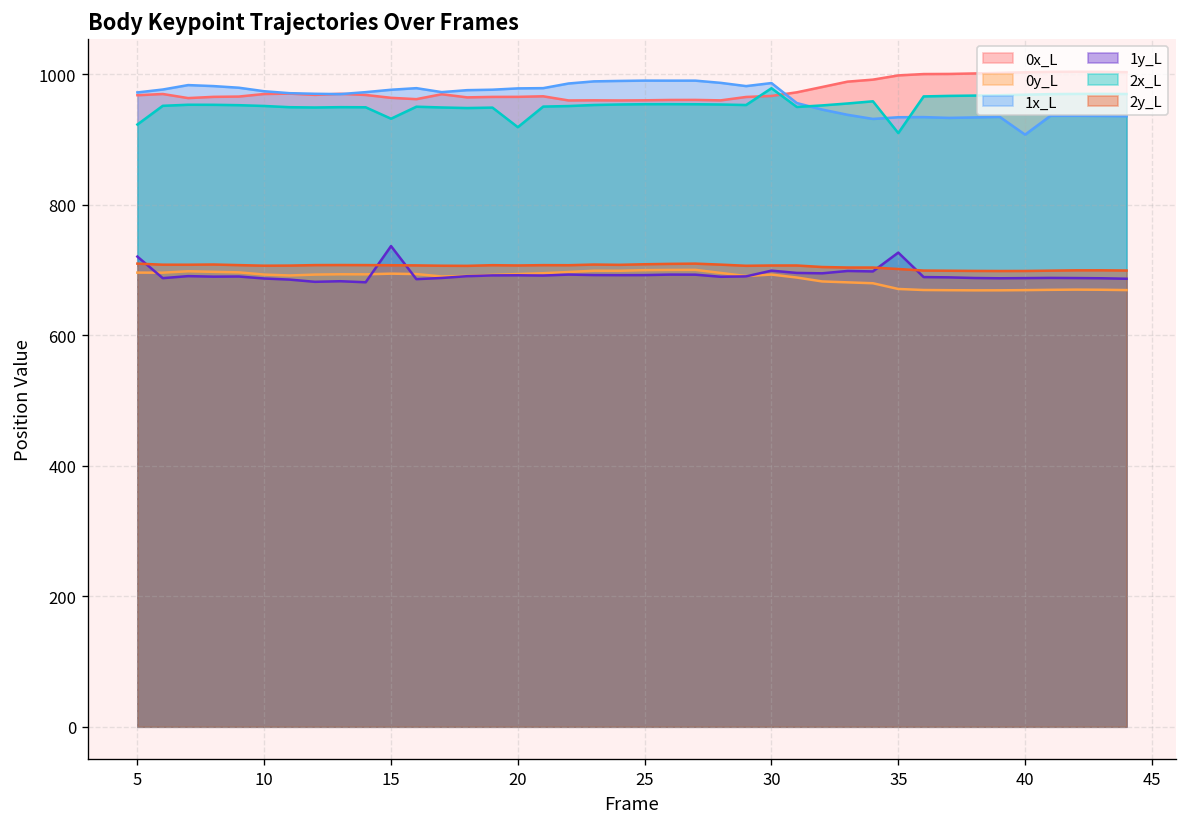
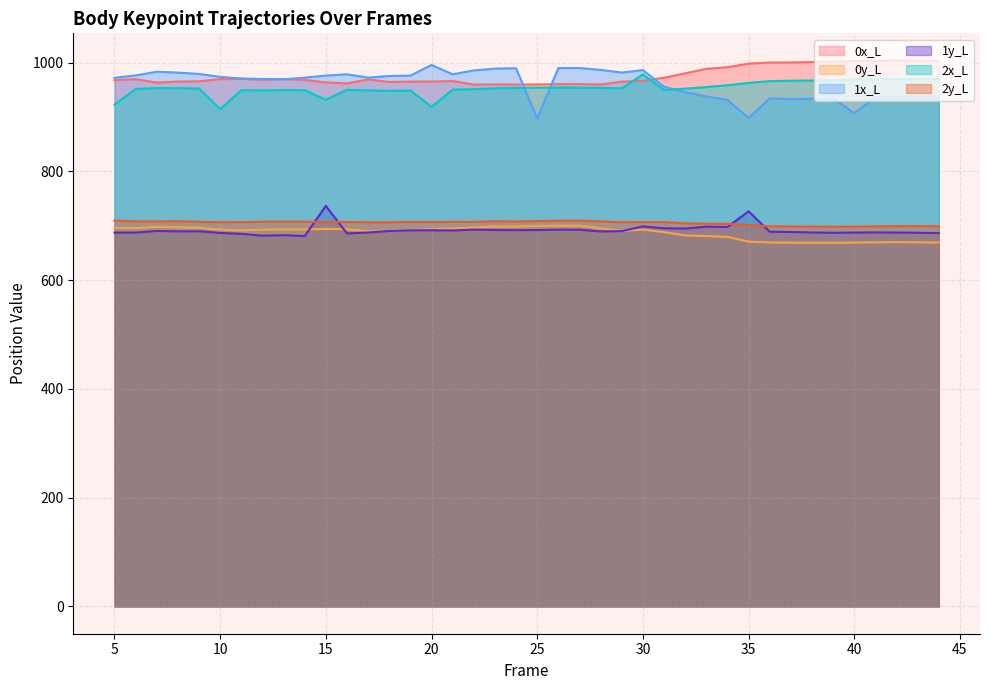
  {
    "1x_L": {
      "15": 980,
-     "20": 980,
-     "25": 990,
+     "20": 1000,
+     "25": 900,
      "30": 990,
-     "35": 930,
+     "35": 900,
      "40": 910
    },
    "1y_L": {
-     "5": 720,
+     "5": 690,
      "10": 690,
      "15": 740,
      "25": 690,
      "30": 700,
      "35": 730,
      "40": 690
    },
    "2x_L": {
      "5": 920,
-     "10": 950,
+     "10": 910,
      "15": 930,
      "20": 920,
      "25": 950,
      "30": 980,
-     "35": 910
+     "35": 960
    }
  }
